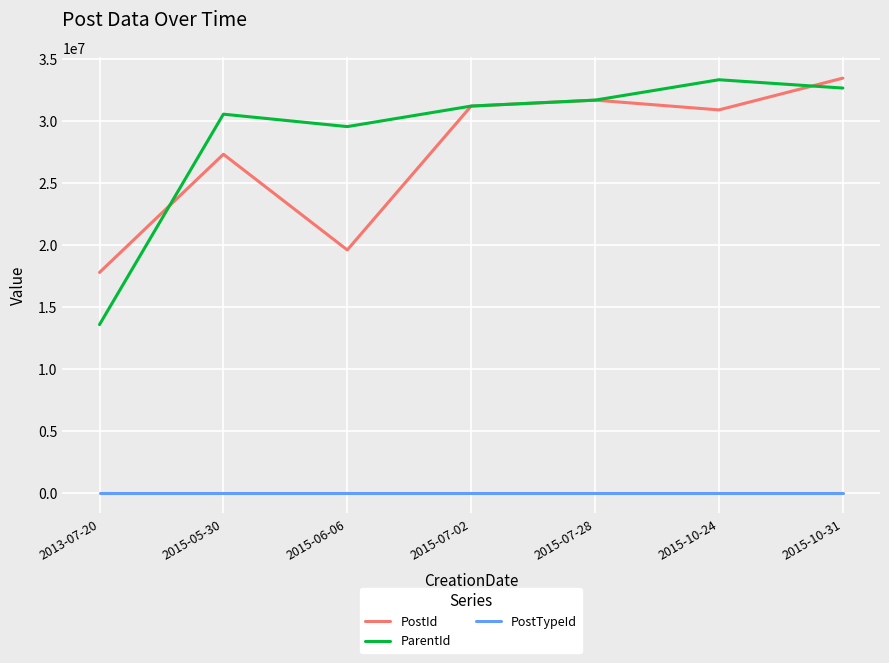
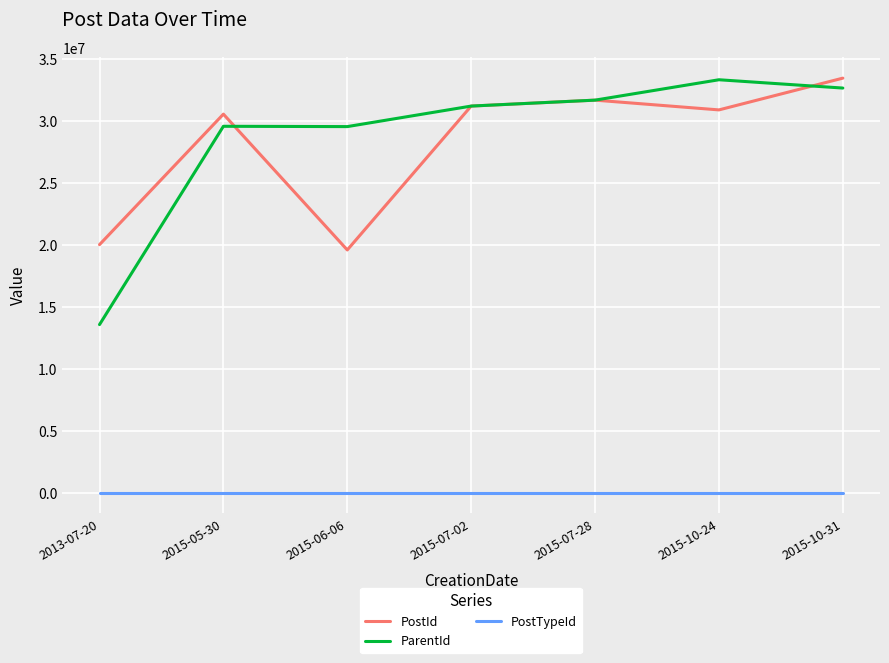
  {
    "PostId": {
-     "2013-07-20": 17800000,
-     "2015-05-30": 27300000,
+     "2013-07-20": 20000000,
+     "2015-05-30": 30500000,
      "2015-06-06": 19600000,
      "2015-10-24": 30900000,
      "2015-10-31": 33400000
    },
    "ParentId": {
      "2013-07-20": 13600000,
-     "2015-05-30": 30500000,
+     "2015-05-30": 29600000,
      "2015-06-06": 29500000,
      "2015-10-24": 33300000,
      "2015-10-31": 32600000
    },
    "PostTypeId": {
      "2013-07-20": 0,
      "2015-05-30": 0,
      "2015-06-06": 0,
      "2015-07-02": 0,
      "2015-07-28": 0,
      "2015-10-24": 0,
      "2015-10-31": 0
    }
  }
